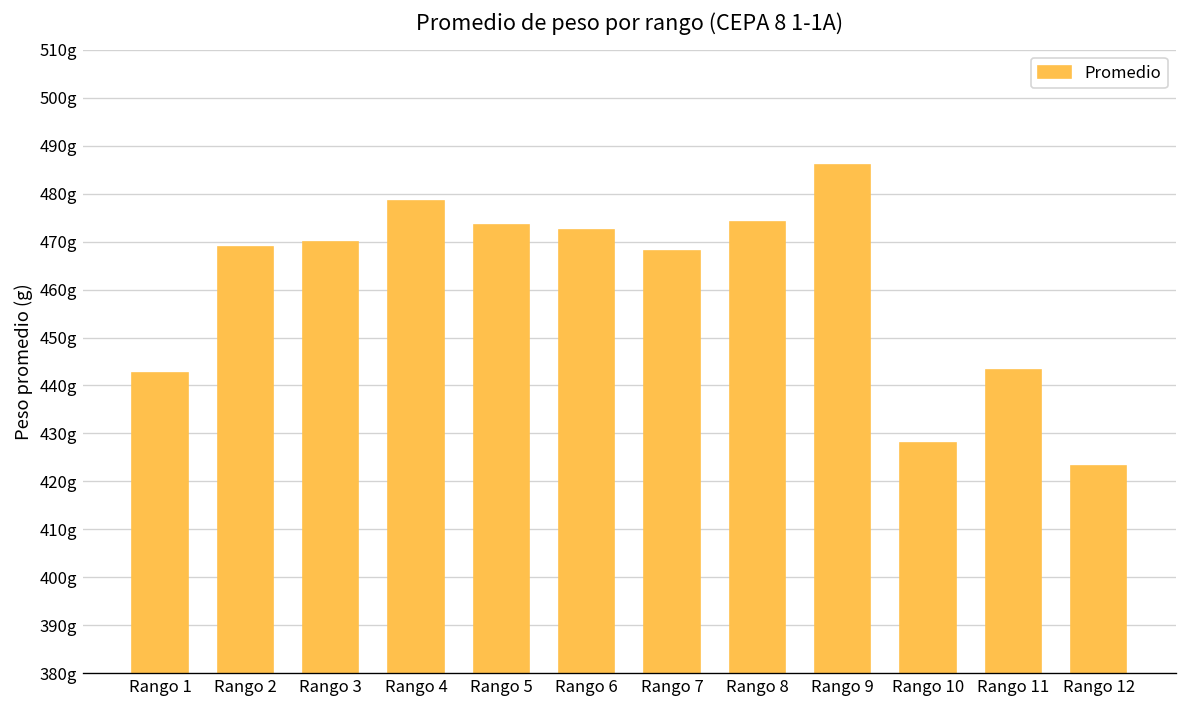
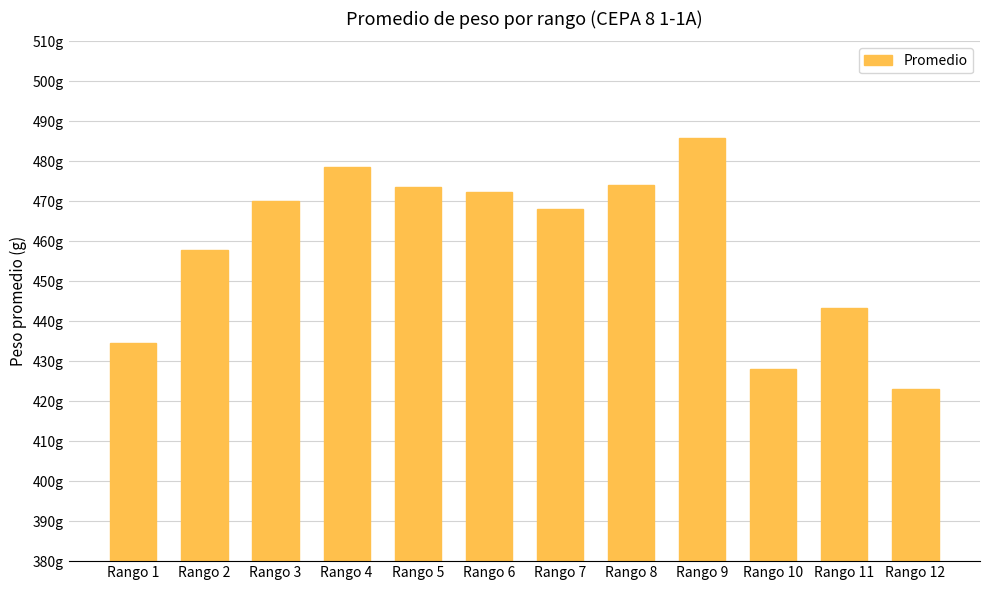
  {
-   "Rango 1": "443g",
-   "Rango 2": "469g",
+   "Rango 1": "435g",
+   "Rango 2": "458g",
    "Rango 3": "470g",
    "Rango 4": "478g",
    "Rango 5": "474g",
    "Rango 6": "472g",
    "Rango 7": "468g",
    "Rango 8": "474g",
    "Rango 9": "486g",
    "Rango 10": "428g",
    "Rango 11": "443g",
    "Rango 12": "423g"
  }
